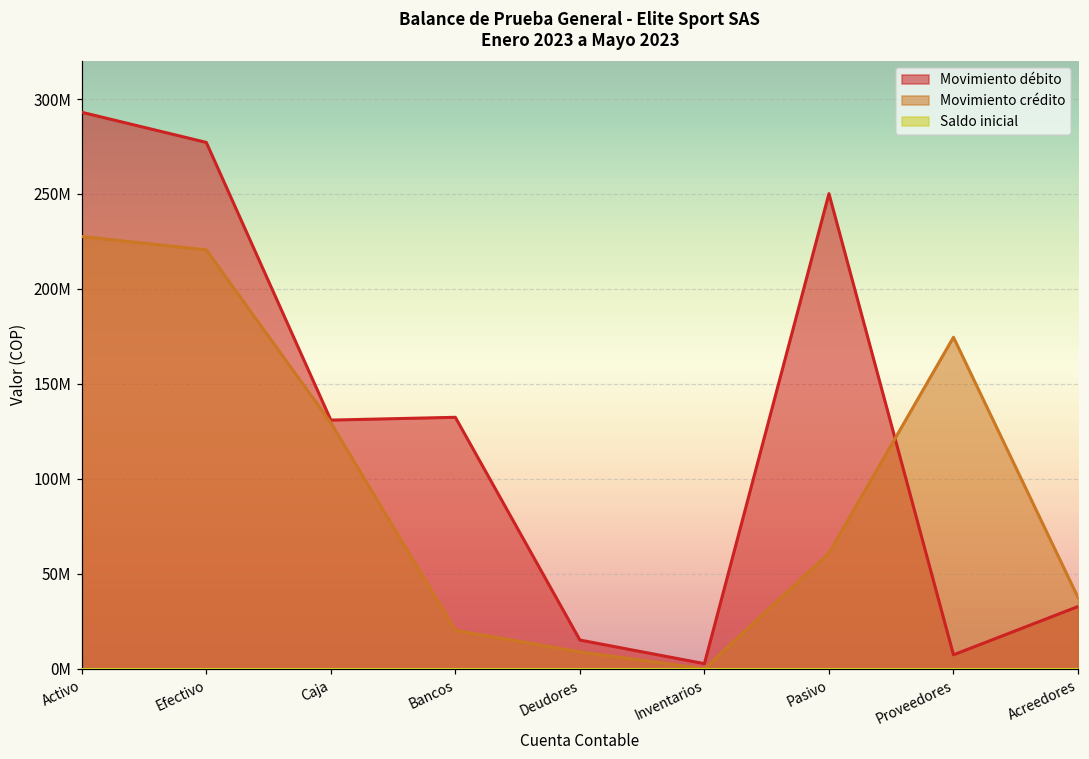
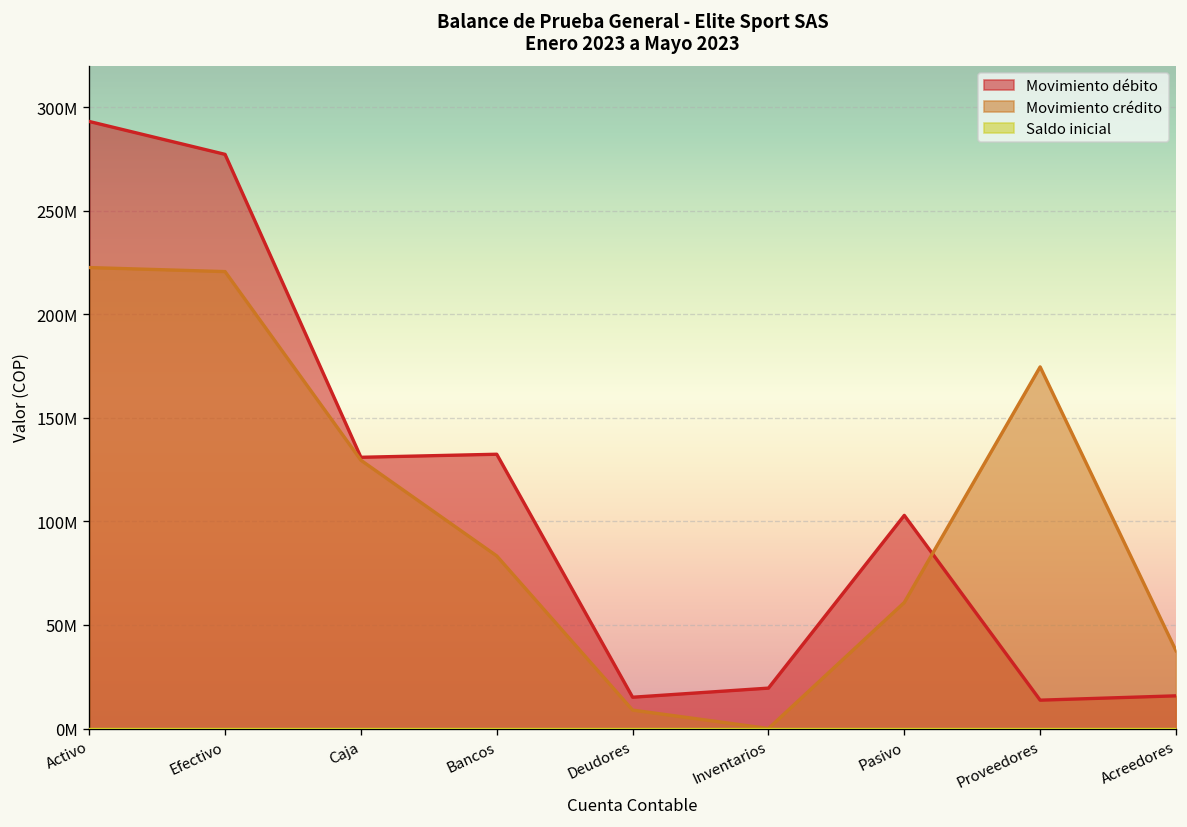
  {
    "Movimiento débito": {
      "Activo": 293000000,
      "Efectivo": 277000000,
      "Bancos": 132000000,
      "Deudores": 15000000,
-     "Inventarios": 3000000,
-     "Pasivo": 250000000,
-     "Proveedores": 7000000,
-     "Acreedores": 33000000
+     "Inventarios": 20000000,
+     "Pasivo": 103000000,
+     "Proveedores": 14000000,
+     "Acreedores": 16000000
    },
    "Movimiento crédito": {
-     "Activo": 228000000,
+     "Activo": 223000000,
      "Efectivo": 221000000,
-     "Bancos": 20000000,
+     "Bancos": 83000000,
      "Deudores": 9000000,
      "Pasivo": 61000000,
      "Proveedores": 175000000,
      "Acreedores": 38000000
    },
    "Saldo inicial": {
      "Activo": 0,
      "Efectivo": 0,
      "Caja": 0,
      "Bancos": 0,
      "Deudores": 0,
      "Pasivo": 0,
      "Proveedores": 0,
      "Acreedores": 0
    }
  }
